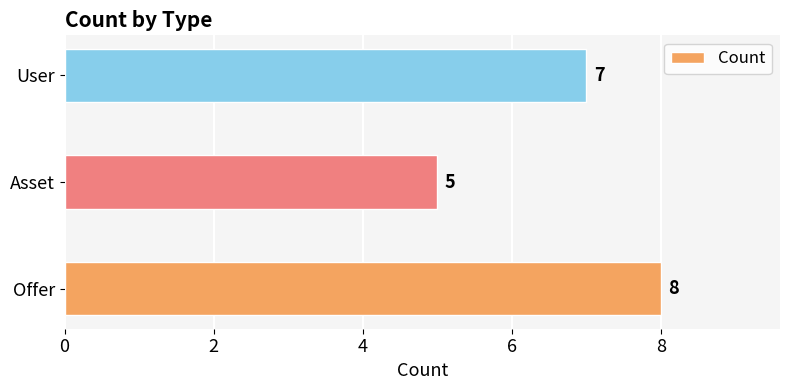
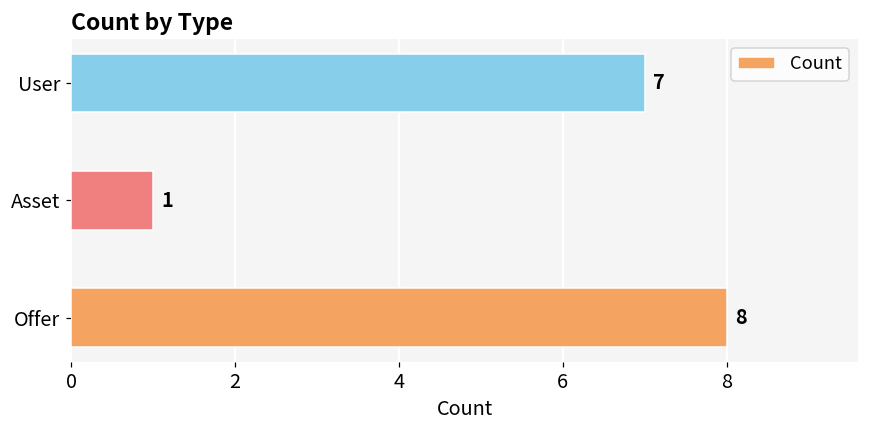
  {
    "User": 7,
-   "Asset": 5,
+   "Asset": 1,
    "Offer": 8
  }
